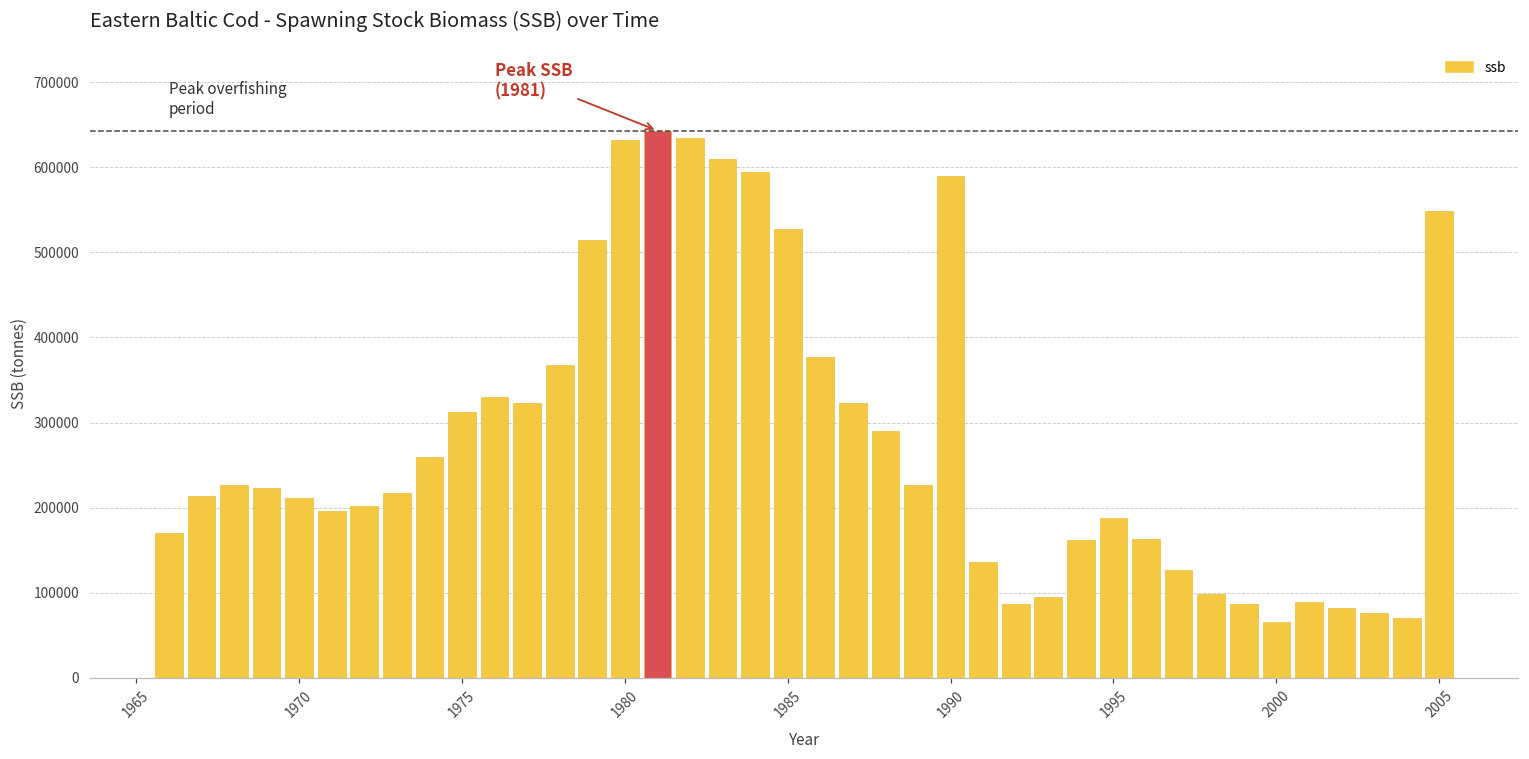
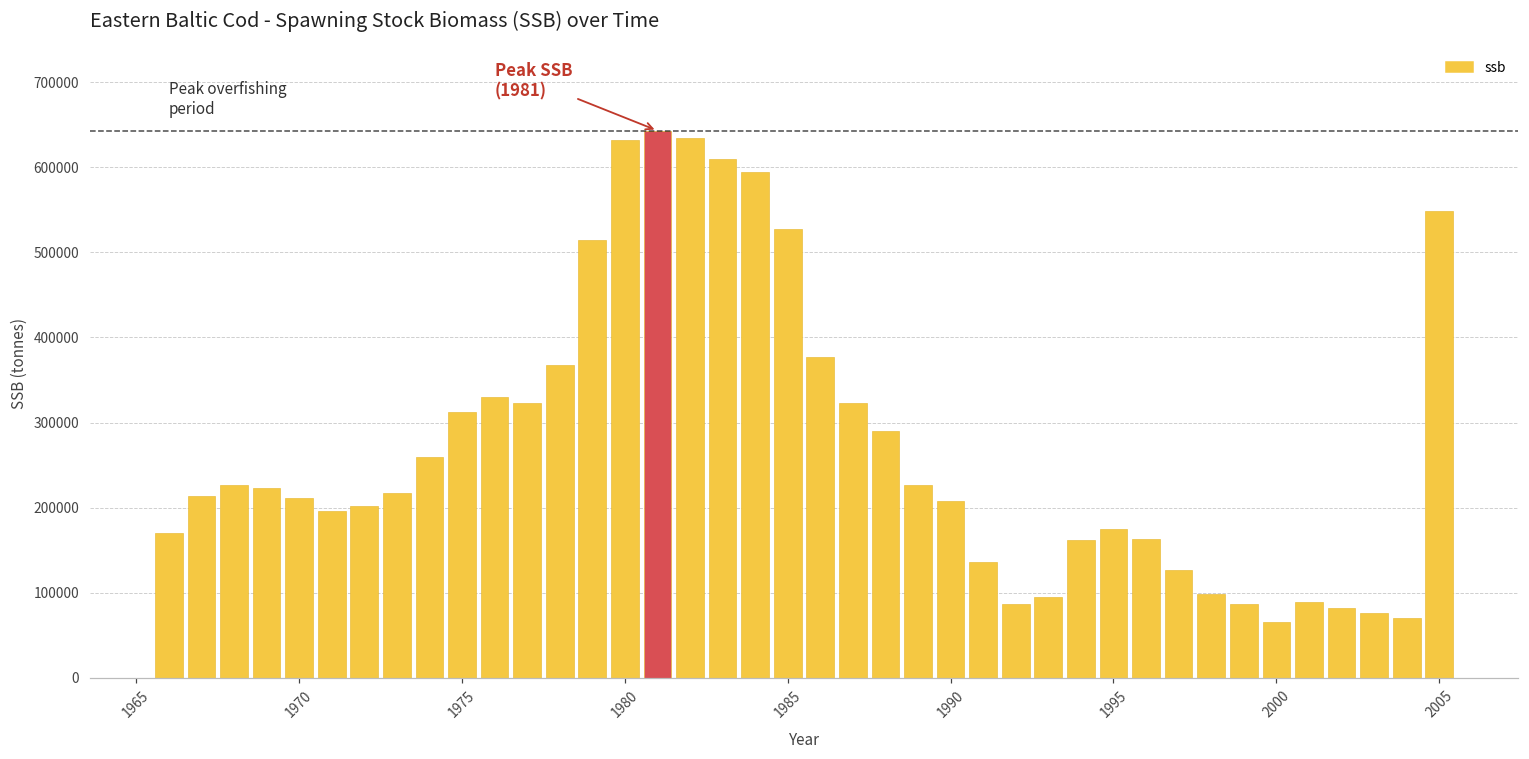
  {
    "1970": 210000,
    "1975": 310000,
    "1980": 630000,
    "1985": 530000,
-   "1990": 590000,
-   "1995": 190000,
+   "1990": 210000,
+   "1995": 180000,
    "2000": 70000,
    "2005": 550000
  }
